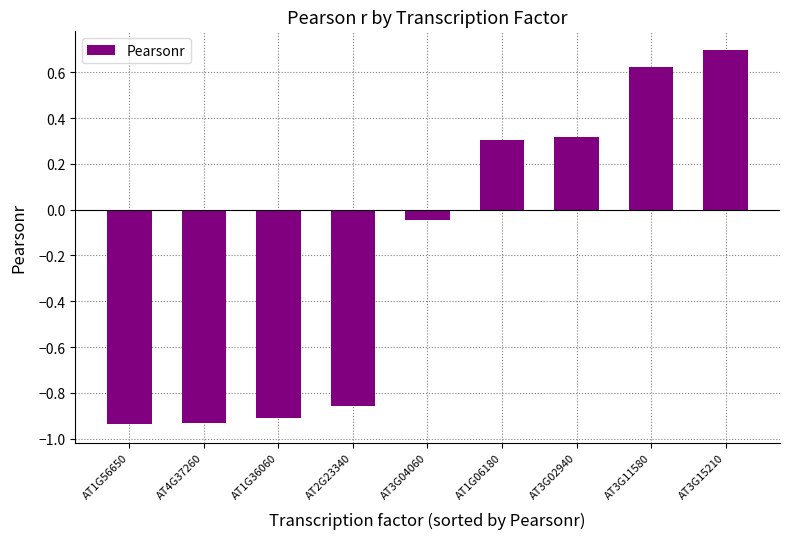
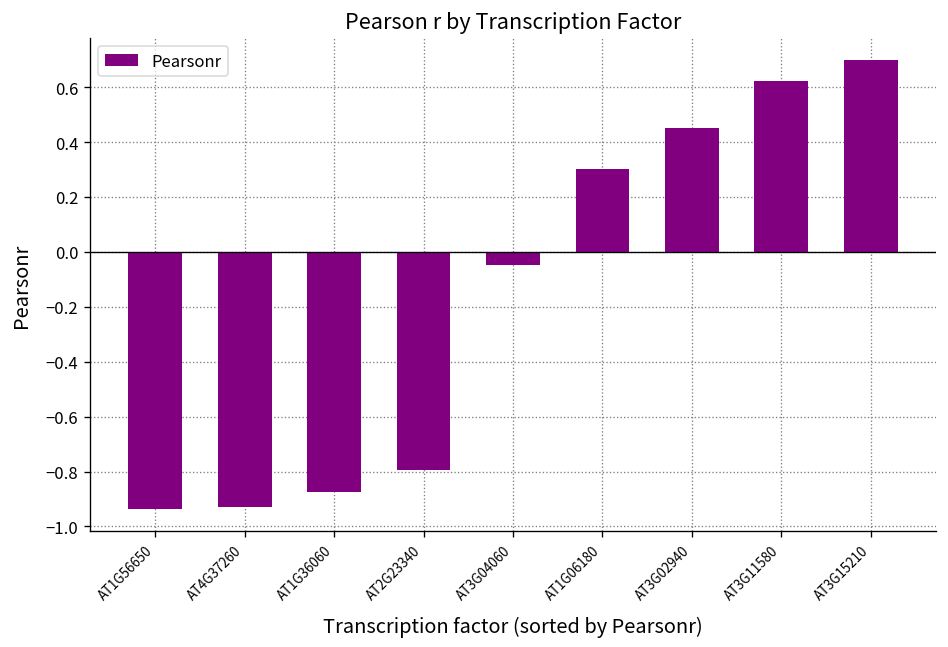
  {
    "AT1G56650": -0.94,
    "AT4G37260": -0.93,
-   "AT1G36060": -0.91,
-   "AT2G23340": -0.86,
+   "AT1G36060": -0.87,
+   "AT2G23340": -0.80,
    "AT3G04060": -0.05,
    "AT1G06180": 0.30,
-   "AT3G02940": 0.32,
+   "AT3G02940": 0.45,
    "AT3G11580": 0.62,
    "AT3G15210": 0.70
  }
